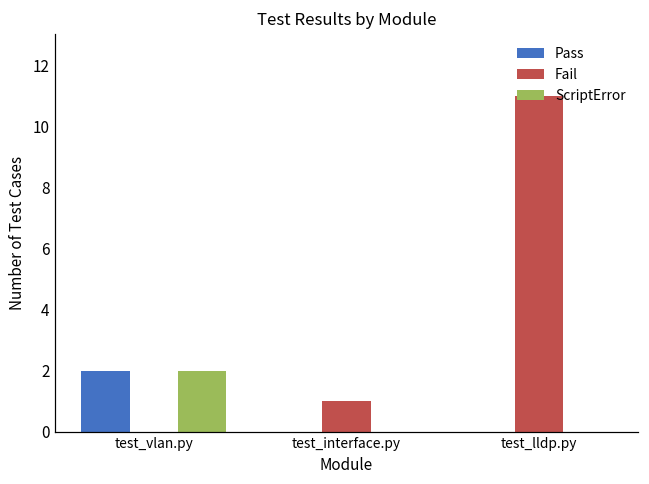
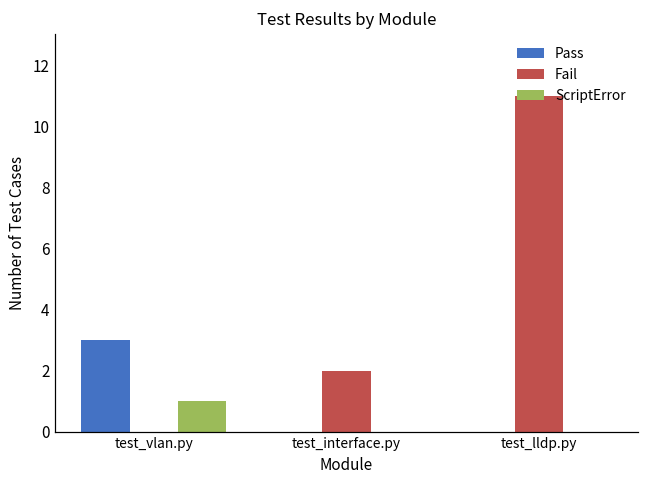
  {
    "Pass": {
-     "test_vlan.py": 2,
+     "test_vlan.py": 3,
      "test_interface.py": 0,
      "test_lldp.py": 0
    },
    "Fail": {
      "test_vlan.py": 0,
-     "test_interface.py": 1,
+     "test_interface.py": 2,
      "test_lldp.py": 11
    },
    "ScriptError": {
-     "test_vlan.py": 2,
+     "test_vlan.py": 1,
      "test_interface.py": 0,
      "test_lldp.py": 0
    }
  }
